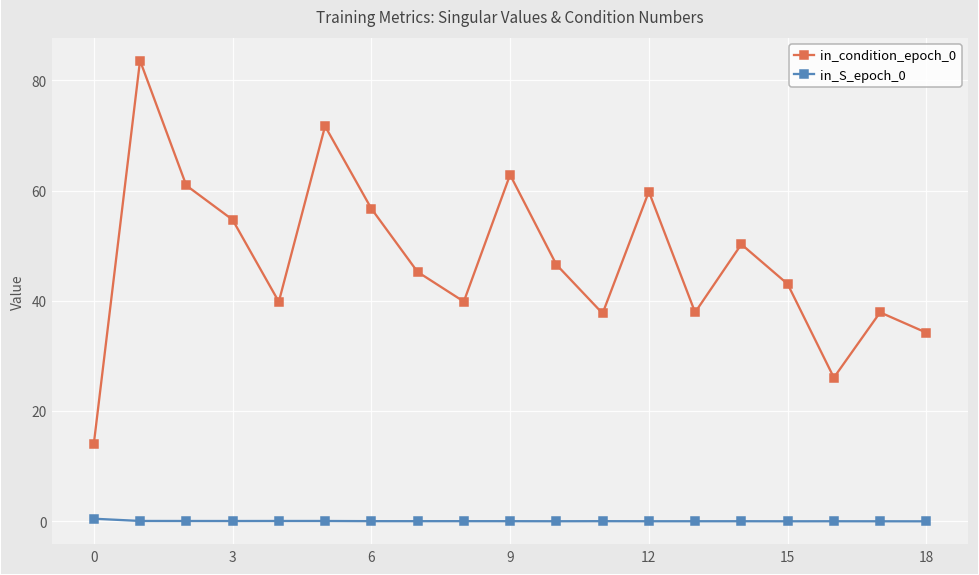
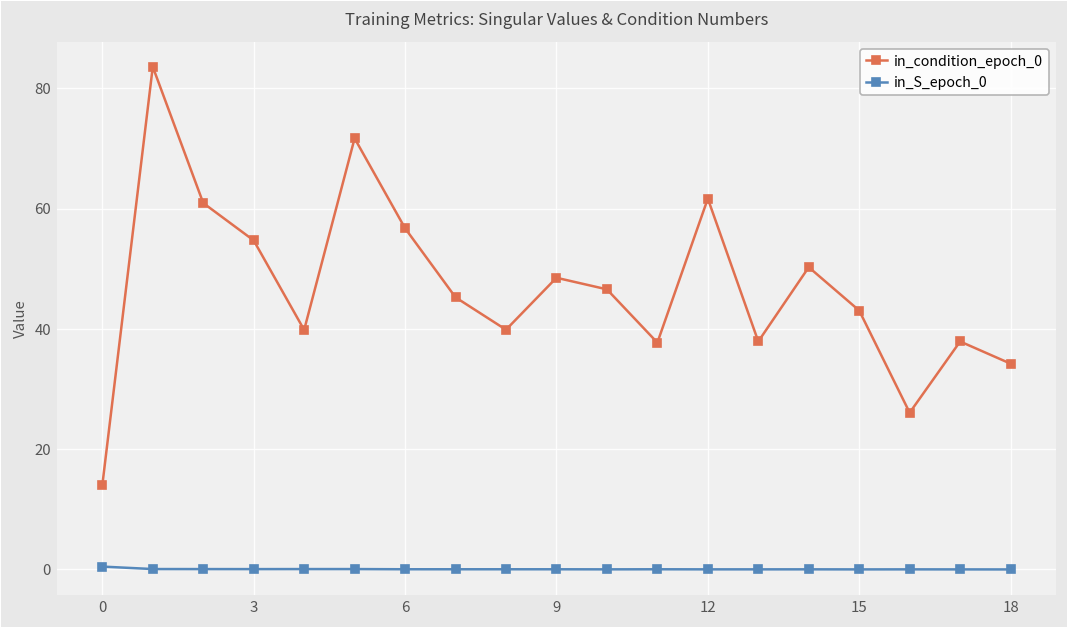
  {
    "in_condition_epoch_0": {
      "0": 14,
      "3": 55,
      "6": 57,
-     "9": 63,
-     "12": 60,
+     "9": 49,
+     "12": 62,
      "15": 43,
      "18": 34
    },
    "in_S_epoch_0": {
      "0": 0,
      "3": 0,
      "6": 0,
      "9": 0,
      "12": 0,
      "15": 0,
      "18": 0
    }
  }
